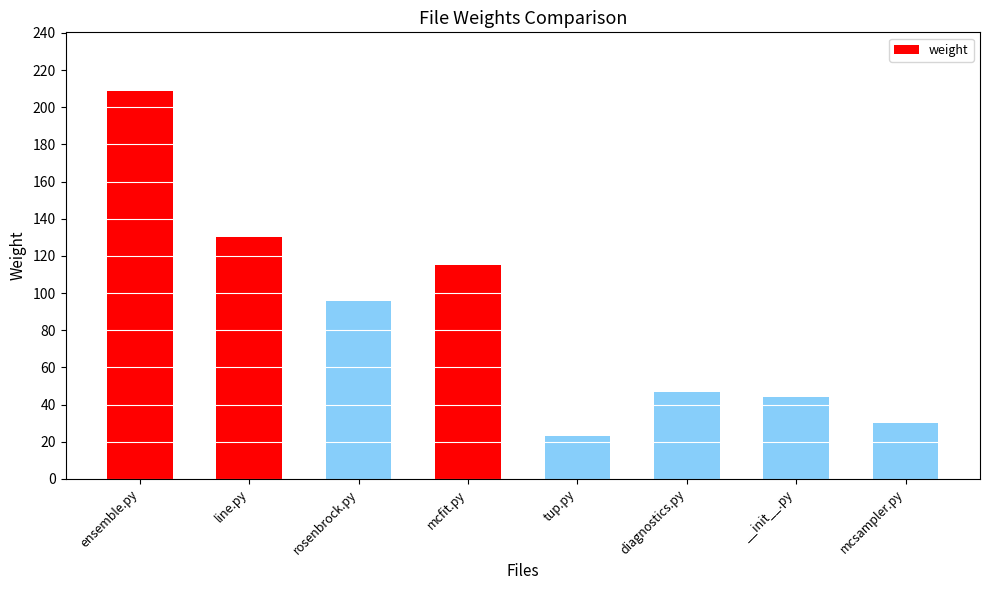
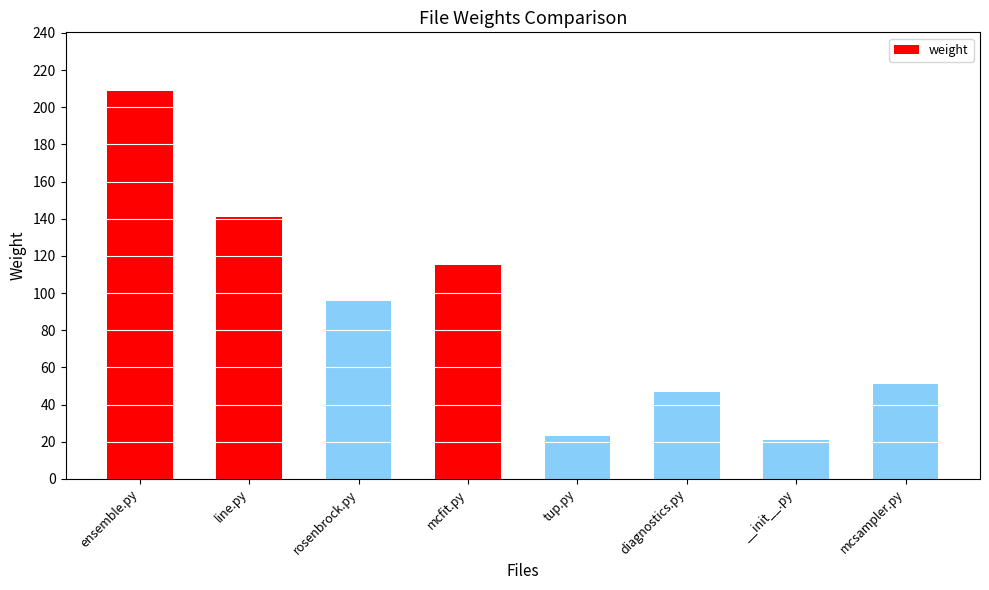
  {
    "ensemble.py": 209,
-   "line.py": 130,
+   "line.py": 141,
    "rosenbrock.py": 96,
    "mcfit.py": 115,
    "tup.py": 23,
    "diagnostics.py": 47,
-   "__init__.py": 44,
-   "mcsampler.py": 30
+   "__init__.py": 21,
+   "mcsampler.py": 51
  }
